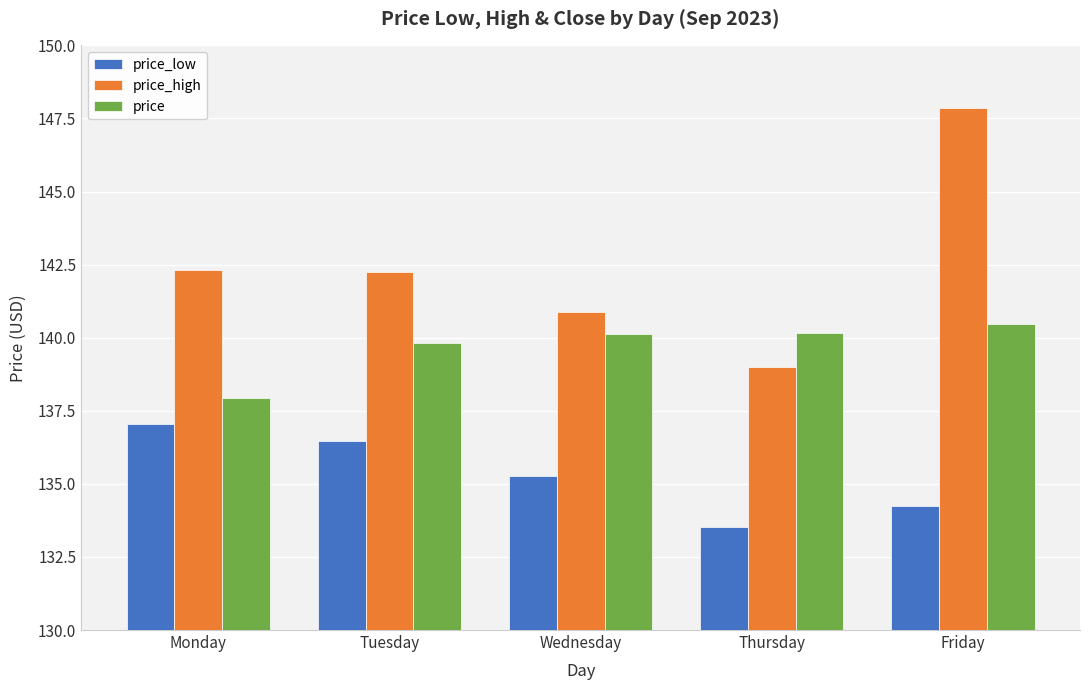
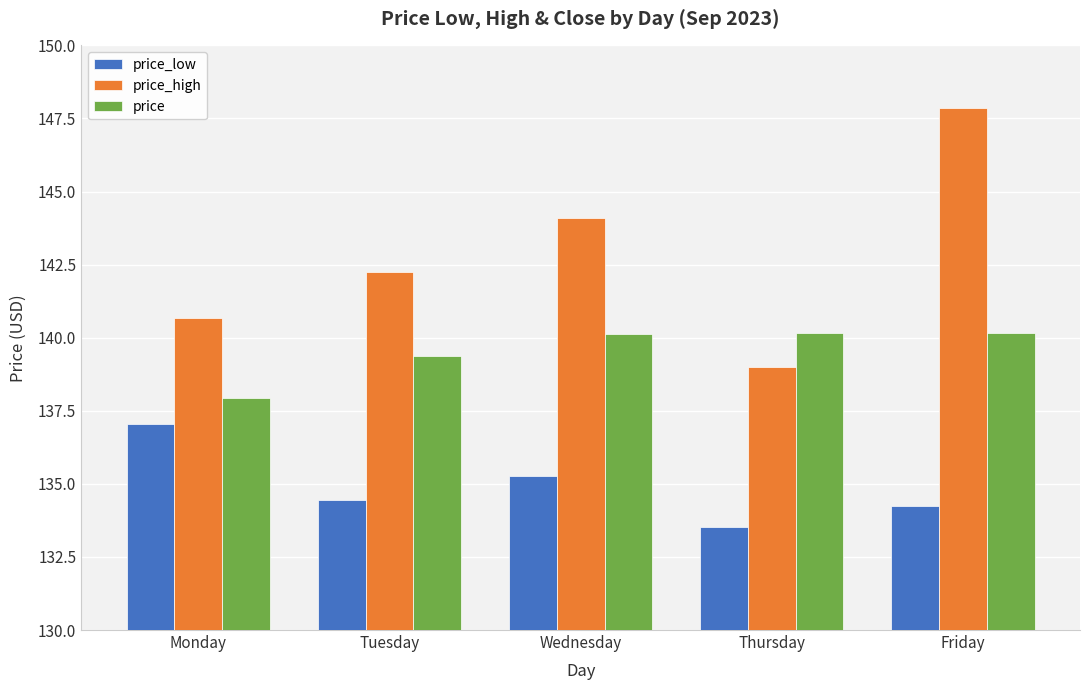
  {
    "price_low": {
      "Monday": 137.1,
-     "Tuesday": 136.5,
+     "Tuesday": 134.4,
      "Wednesday": 135.3,
      "Thursday": 133.5,
      "Friday": 134.2
    },
    "price_high": {
-     "Monday": 142.3,
+     "Monday": 140.7,
      "Tuesday": 142.3,
-     "Wednesday": 140.9,
+     "Wednesday": 144.1,
      "Thursday": 139.0,
      "Friday": 147.9
    },
    "price": {
      "Monday": 138.0,
-     "Tuesday": 139.8,
+     "Tuesday": 139.4,
      "Wednesday": 140.1,
      "Thursday": 140.2,
-     "Friday": 140.5
+     "Friday": 140.2
    }
  }
